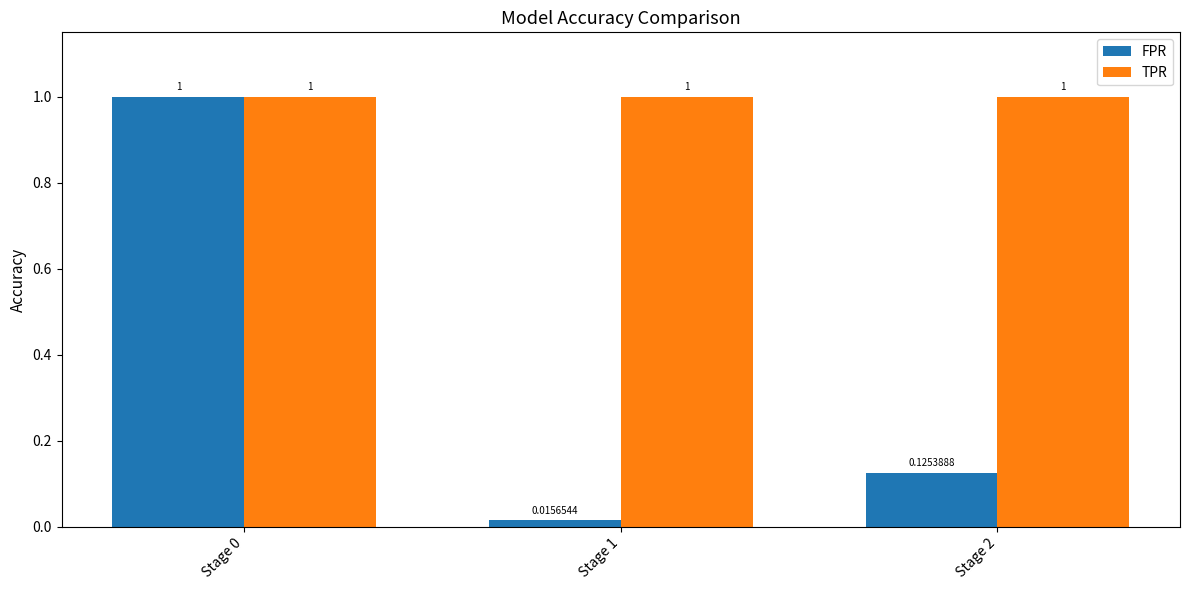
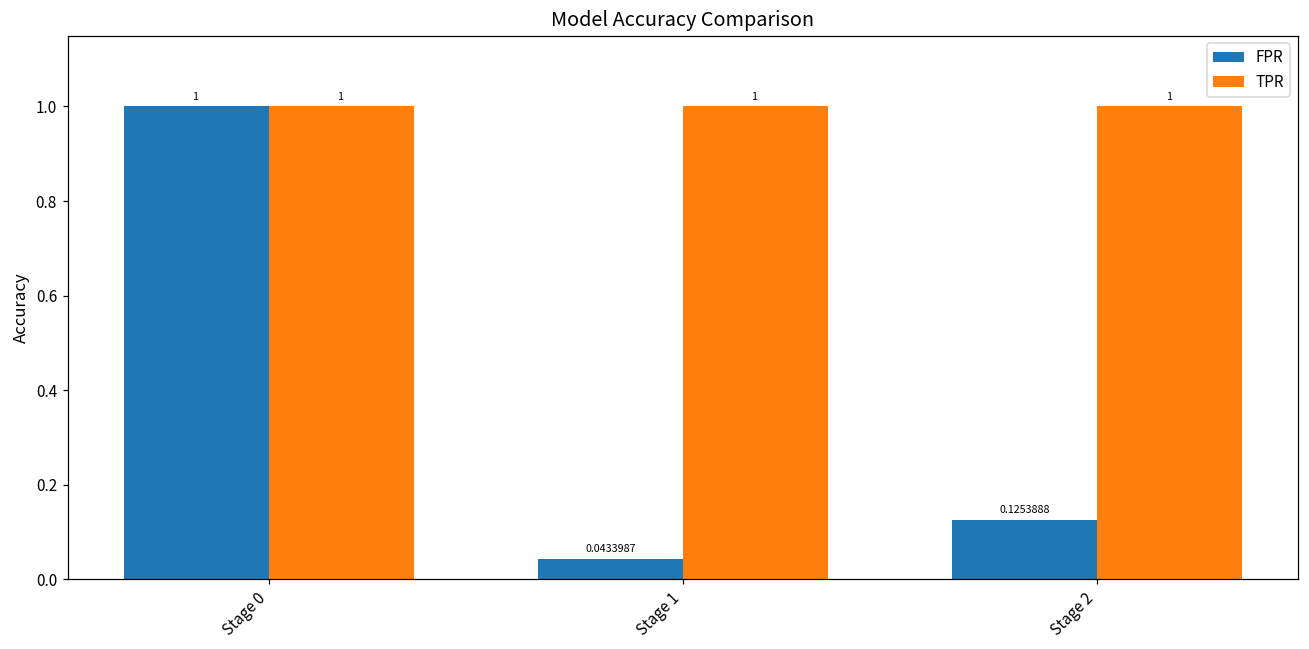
  {
    "FPR": {
      "Stage 0": 1,
-     "Stage 1": 0.0156544,
+     "Stage 1": 0.0433987,
      "Stage 2": 0.1253888
    },
    "TPR": {
      "Stage 0": 1,
      "Stage 1": 1,
      "Stage 2": 1
    }
  }
